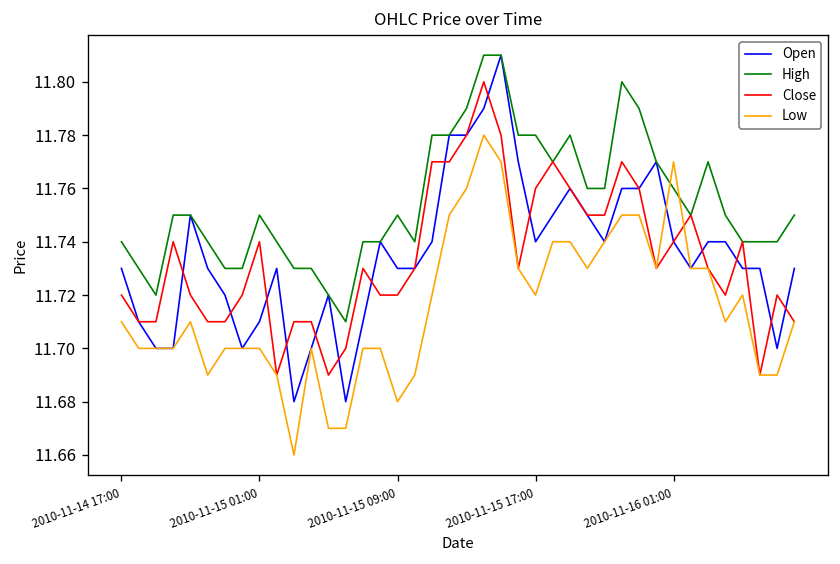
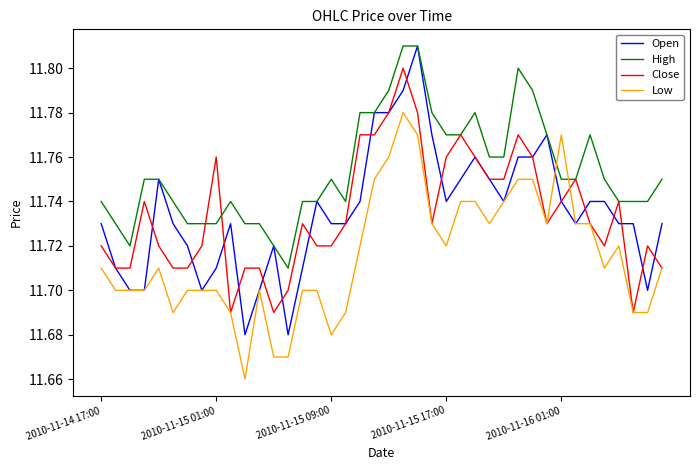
  {
    "Open": {
      "2010-11-14 17:00": 11.73,
      "2010-11-15 01:00": 11.71,
      "2010-11-15 09:00": 11.73,
      "2010-11-15 17:00": 11.74
    },
    "High": {
      "2010-11-14 17:00": 11.74,
-     "2010-11-15 01:00": 11.75,
+     "2010-11-15 01:00": 11.73,
      "2010-11-15 09:00": 11.75,
-     "2010-11-15 17:00": 11.78,
-     "2010-11-16 01:00": 11.76
+     "2010-11-15 17:00": 11.77,
+     "2010-11-16 01:00": 11.75
    },
    "Close": {
      "2010-11-14 17:00": 11.72,
-     "2010-11-15 01:00": 11.74,
+     "2010-11-15 01:00": 11.76,
      "2010-11-15 09:00": 11.72,
      "2010-11-15 17:00": 11.76
    },
    "Low": {
      "2010-11-14 17:00": 11.71,
      "2010-11-15 01:00": 11.70,
      "2010-11-15 09:00": 11.68,
      "2010-11-15 17:00": 11.72,
      "2010-11-16 01:00": 11.77
    }
  }
